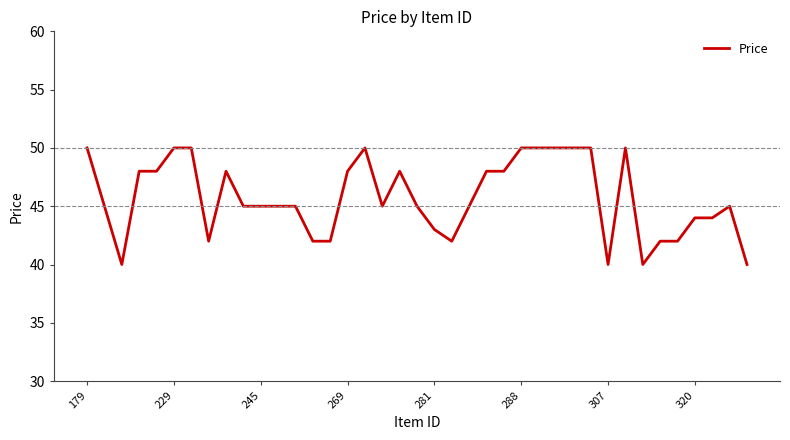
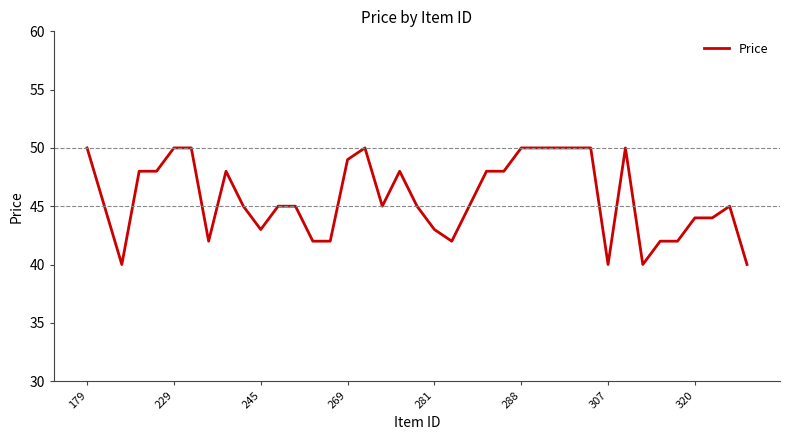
  {
    "179": 50,
    "229": 50,
-   "245": 45,
-   "269": 48,
+   "245": 43,
+   "269": 49,
    "281": 43,
    "288": 50,
    "307": 40,
    "320": 44
  }
